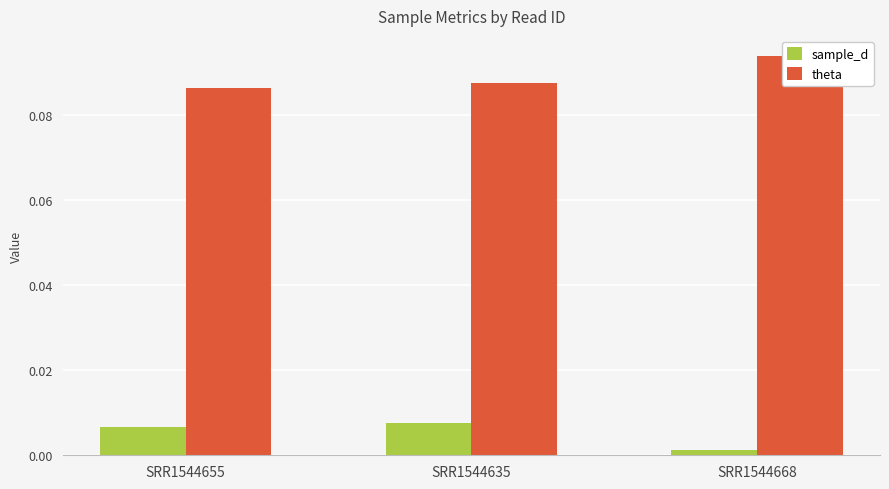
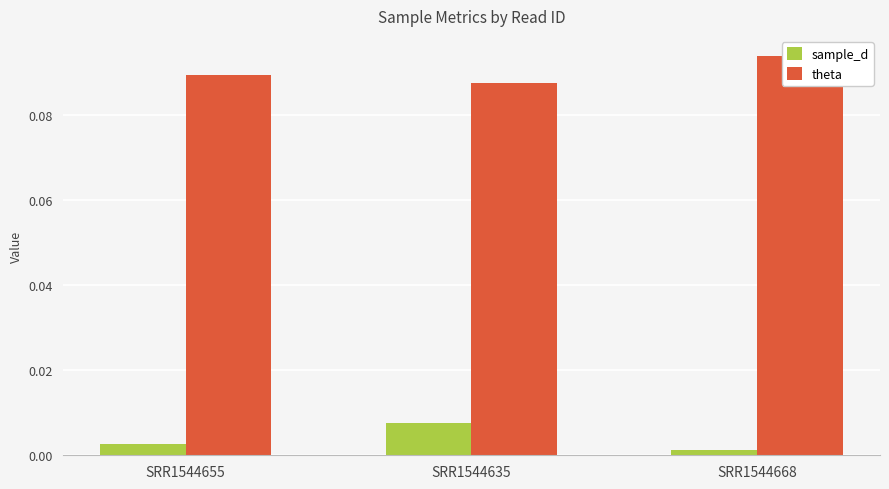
  {
    "sample_d": {
-     "SRR1544655": 0.007,
+     "SRR1544655": 0.003,
      "SRR1544635": 0.008,
      "SRR1544668": 0.001
    },
    "theta": {
-     "SRR1544655": 0.086,
+     "SRR1544655": 0.089,
      "SRR1544635": 0.088
    }
  }
